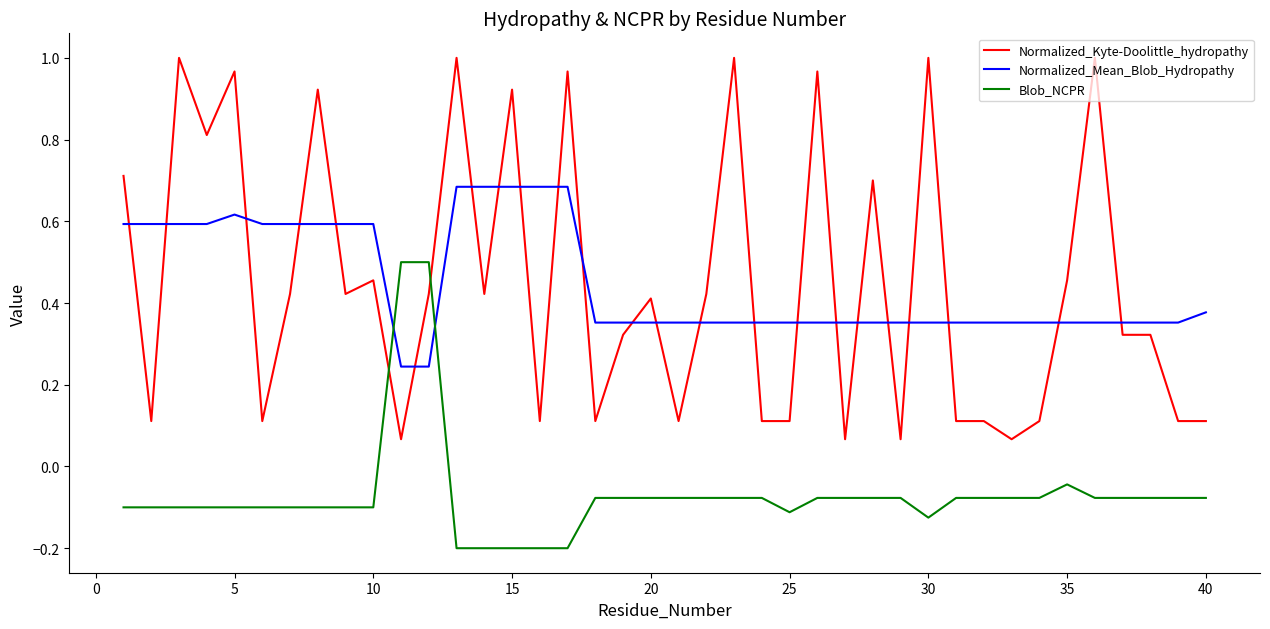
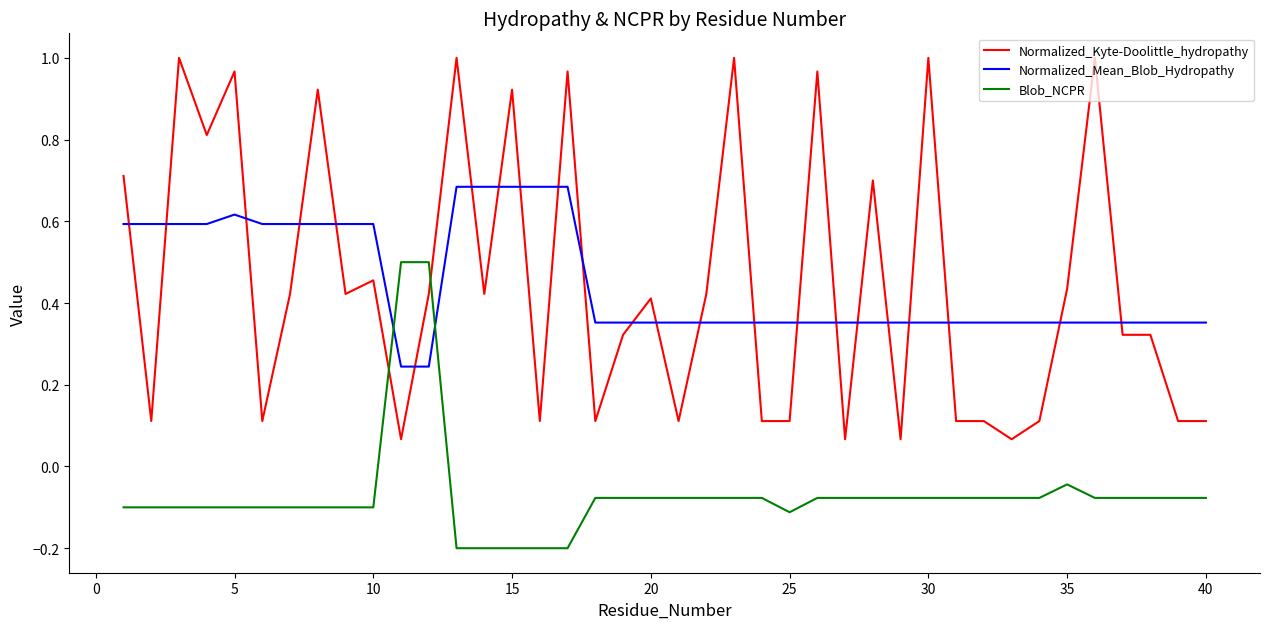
  {
    "Normalized_Kyte-Doolittle_hydropathy": {
      "5": 0.97,
      "10": 0.46,
      "15": 0.92,
      "20": 0.41,
      "25": 0.11,
      "30": 1.00,
-     "35": 0.46,
+     "35": 0.43,
      "40": 0.11
    },
    "Normalized_Mean_Blob_Hydropathy": {
      "5": 0.62,
      "10": 0.59,
      "15": 0.68,
      "20": 0.35,
      "25": 0.35,
      "30": 0.35,
      "35": 0.35,
-     "40": 0.38
+     "40": 0.35
    },
    "Blob_NCPR": {
      "5": -0.10,
      "10": -0.10,
      "15": -0.20,
      "20": -0.08,
      "25": -0.11,
-     "30": -0.13,
+     "30": -0.08,
      "35": -0.04,
      "40": -0.08
    }
  }
